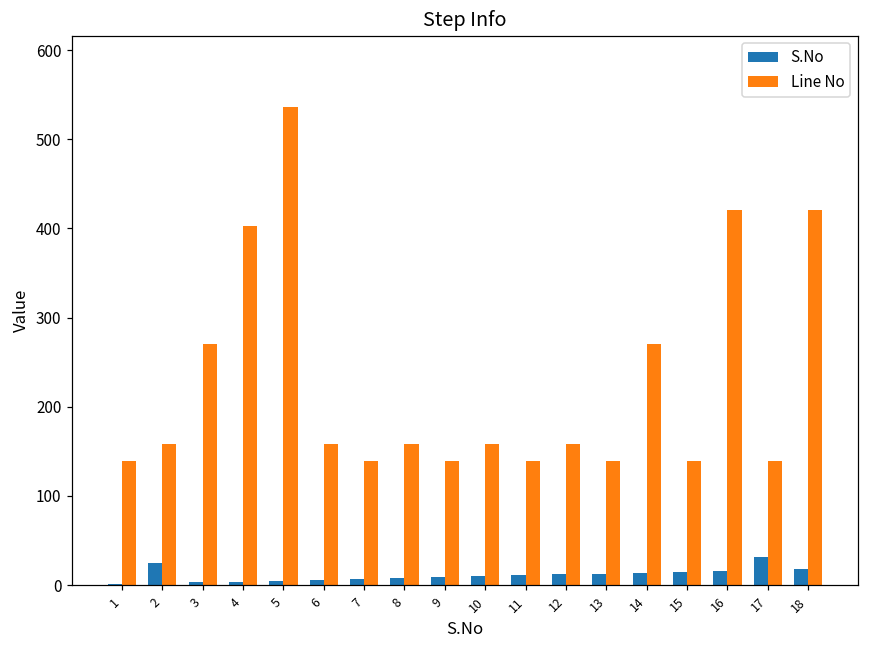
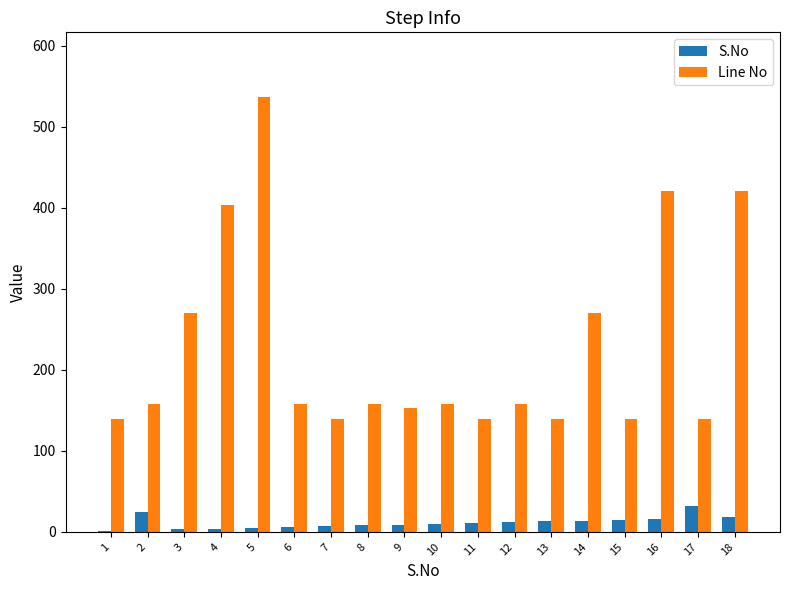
  {
    "S.No": {
      "2": 30,
      "4": 0,
      "5": 10,
      "6": 10,
      "7": 10,
      "8": 10,
      "9": 10,
      "10": 10,
      "11": 10,
      "12": 10,
      "13": 10,
      "14": 10,
      "15": 20,
      "16": 20,
      "17": 30,
      "18": 20
    },
    "Line No": {
      "1": 140,
      "2": 160,
      "3": 270,
      "4": 400,
      "5": 540,
      "6": 160,
      "7": 140,
      "8": 160,
-     "9": 140,
+     "9": 150,
      "10": 160,
      "11": 140,
      "12": 160,
      "13": 140,
      "14": 270,
      "15": 140,
      "16": 420,
      "17": 140,
      "18": 420
    }
  }
